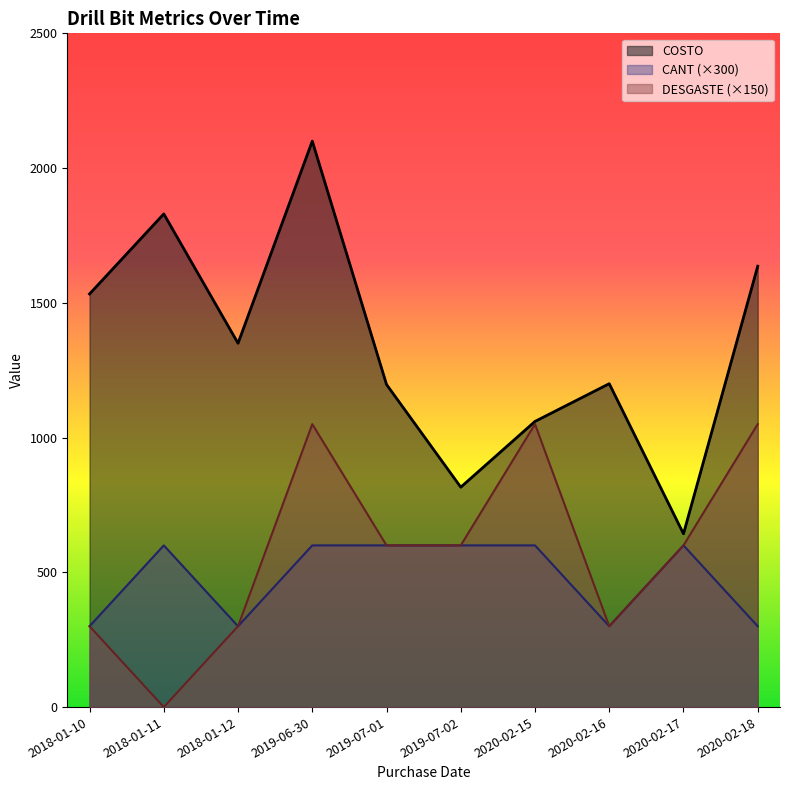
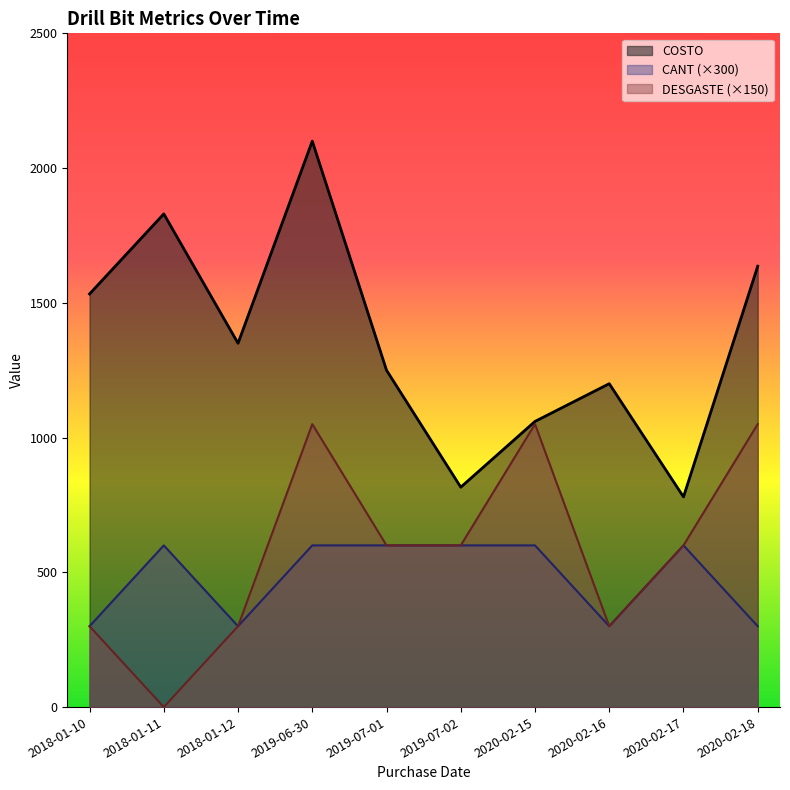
  {
    "COSTO": {
      "2018-01-10": 1530,
      "2018-01-11": 1830,
      "2018-01-12": 1350,
      "2019-06-30": 2100,
-     "2019-07-01": 1200,
+     "2019-07-01": 1250,
      "2019-07-02": 820,
      "2020-02-15": 1060,
      "2020-02-16": 1200,
-     "2020-02-17": 640,
+     "2020-02-17": 780,
      "2020-02-18": 1640
    },
    "CANT (×300)": {
      "2018-01-11": 600,
      "2019-06-30": 600,
      "2020-02-15": 600,
      "2020-02-18": 300
    },
    "DESGASTE (×150)": {
      "2018-01-11": 0,
      "2019-06-30": 1050,
      "2020-02-15": 1050,
      "2020-02-18": 1050
    }
  }
